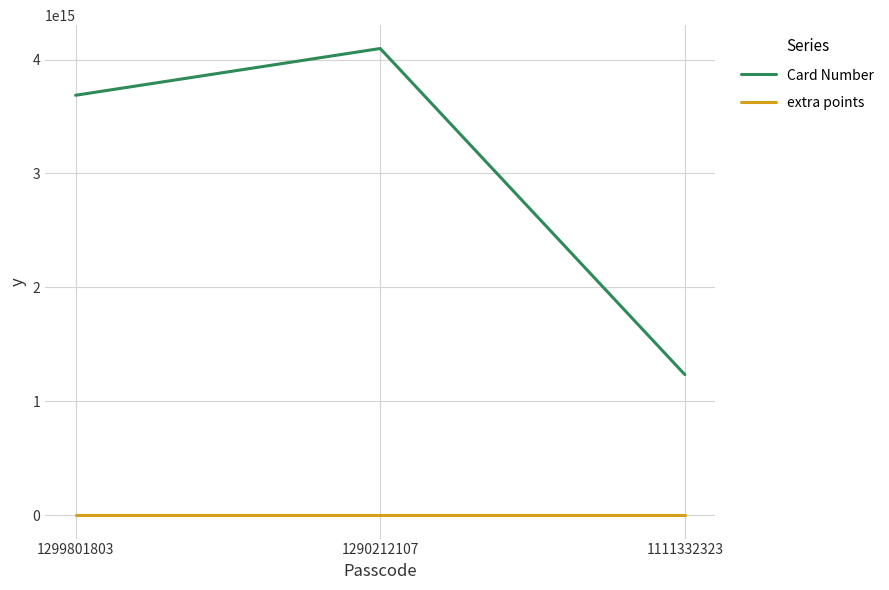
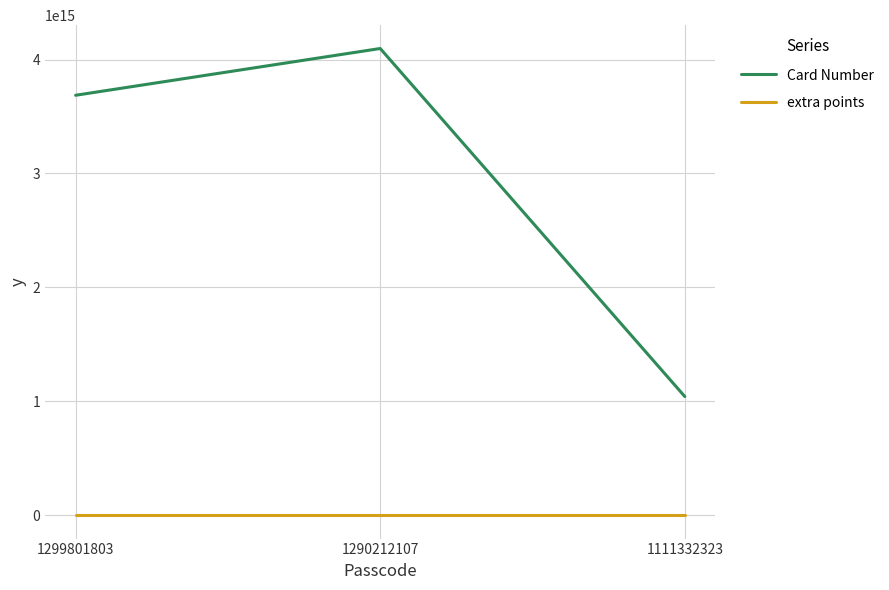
  {
    "Card Number": {
      "1299801803": 3690000000000000,
      "1290212107": 4100000000000000,
-     "1111332323": 1230000000000000
+     "1111332323": 1040000000000000
    },
    "extra points": {
      "1299801803": 0,
      "1290212107": 0,
      "1111332323": 0
    }
  }
